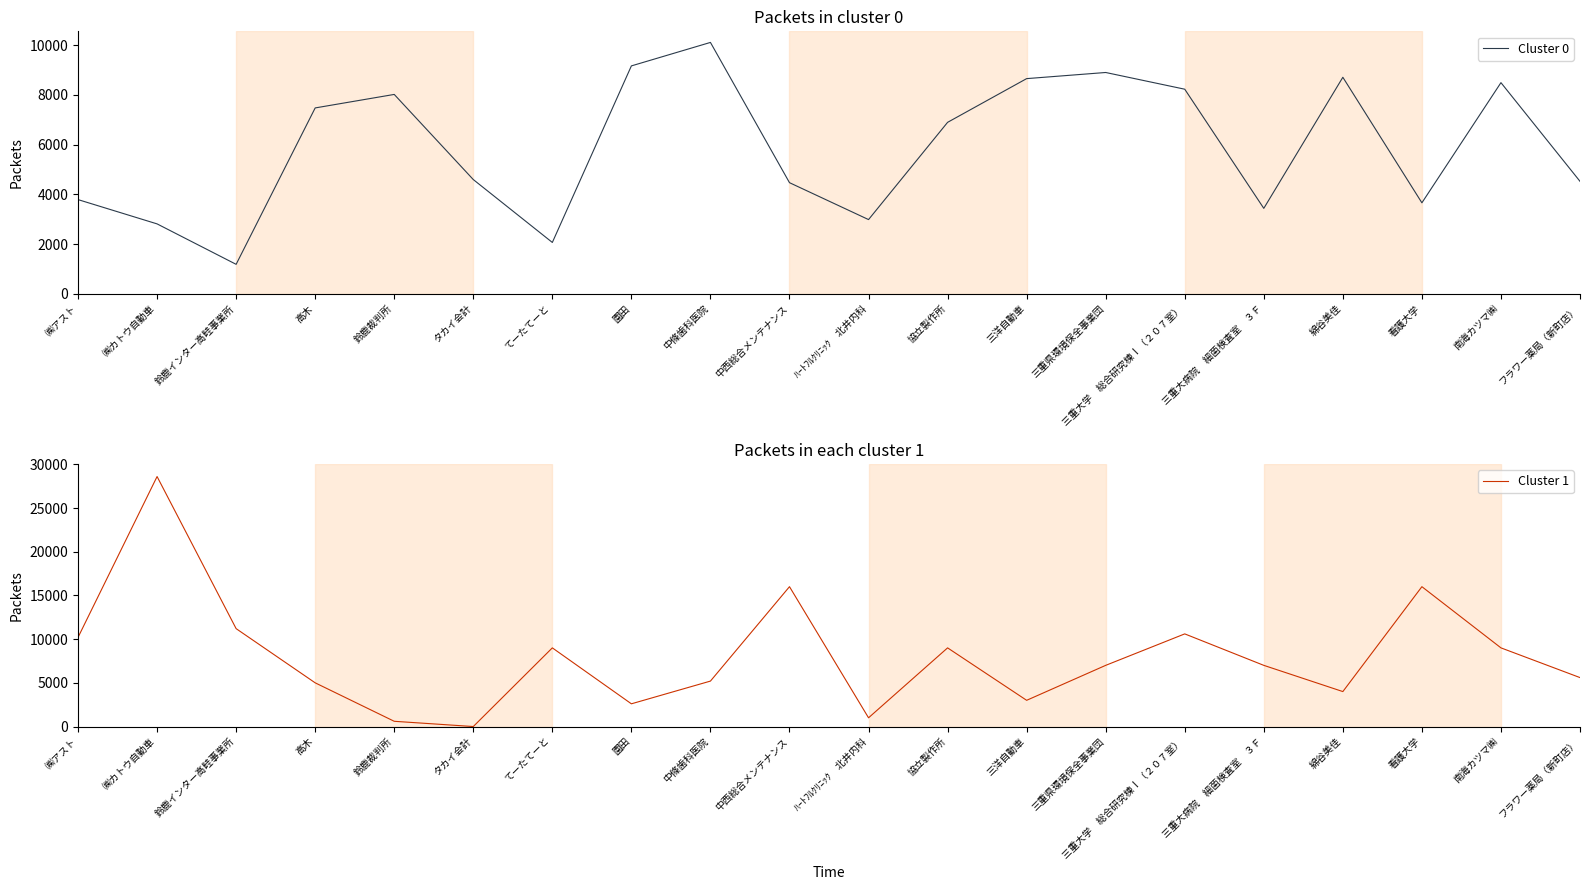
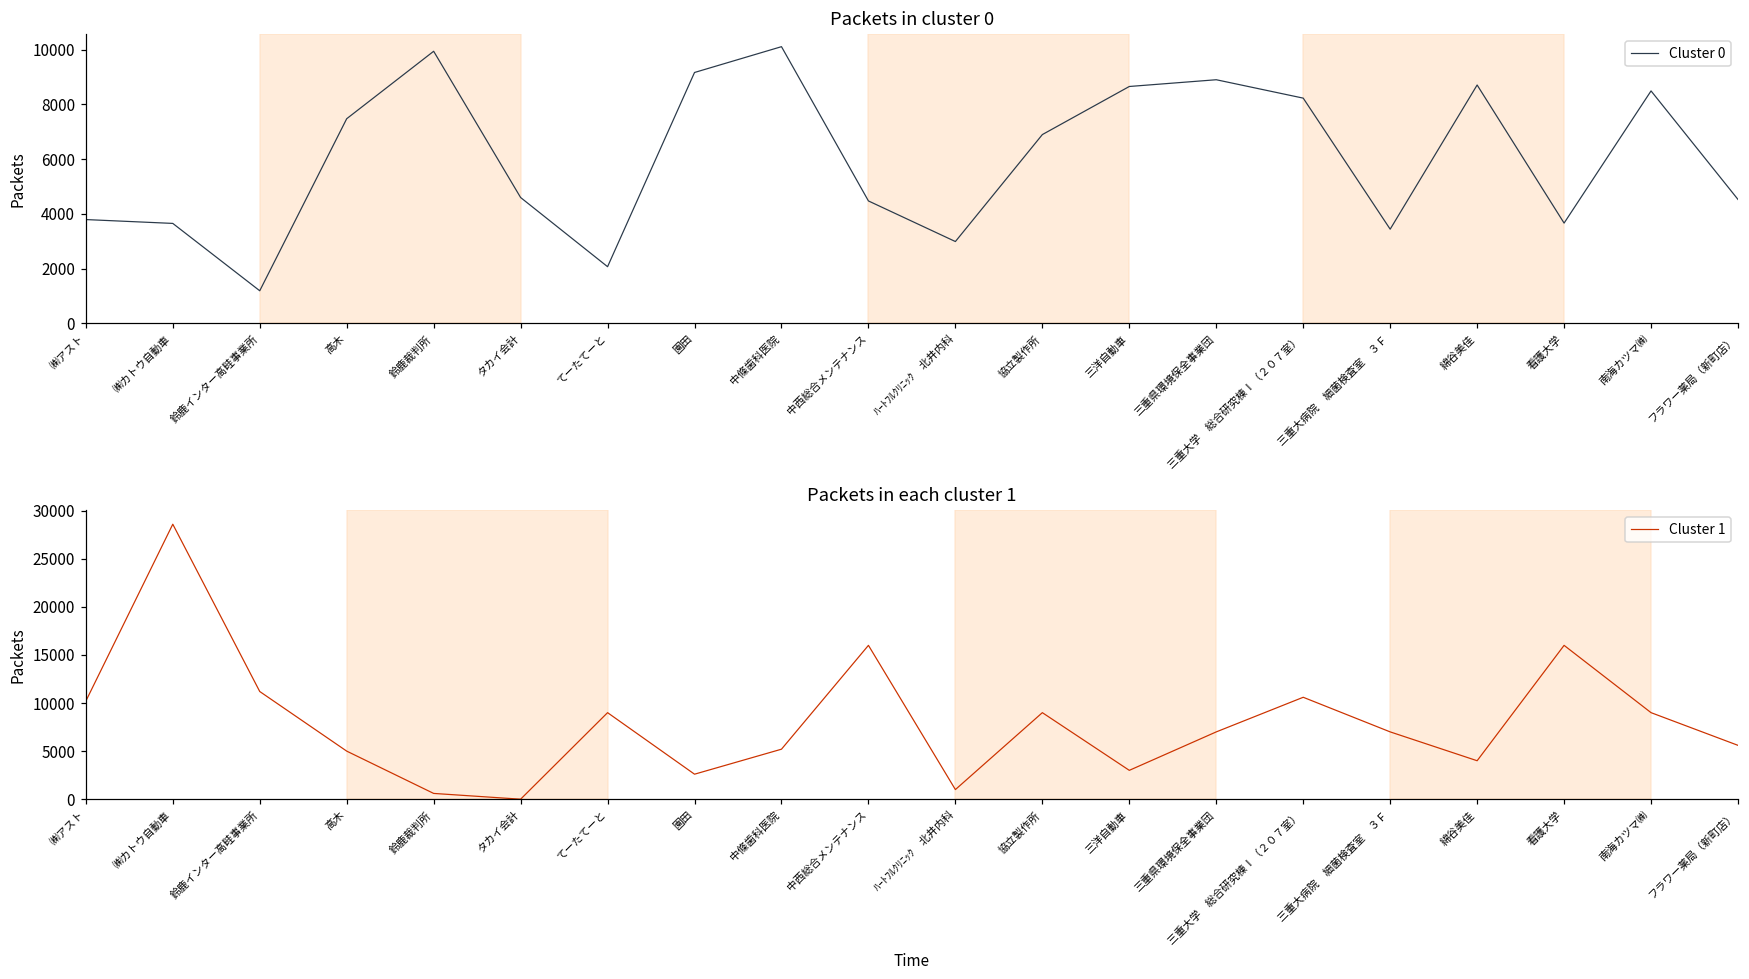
  {
    "Packets in cluster 0": {
      "㈱アスト": 3800,
-     "㈱カトウ自動車": 2800,
+     "㈱カトウ自動車": 3600,
      "鈴鹿インター高畦事業所": 1200,
      "高木": 7500,
-     "鈴鹿裁判所": 8000,
+     "鈴鹿裁判所": 9900,
      "タカイ会計": 4600,
      "てーたてーと": 2100,
      "園田": 9200,
      "中條歯科医院": 10100,
      "中西総合メンテナンス": 4500,
      "ﾊｰﾄﾌﾙｸﾘﾆｯｸ 北井内科": 3000,
      "協立製作所": 6900,
      "三洋自動車": 8700,
      "三重県環境保全事業団": 8900,
      "三重大学 総合研究棟Ⅰ（２０７室）": 8200,
      "三重大病院 細菌検査室 ３Ｆ": 3400,
      "綿谷美佳": 8700,
      "看護大学": 3700,
      "南海カツマ㈱": 8500,
      "フラワー薬局（新町店）": 4500
    },
    "Packets in each cluster 1": {
      "㈱アスト": 10000,
      "㈱カトウ自動車": 29000,
      "鈴鹿インター高畦事業所": 11000,
      "高木": 5000,
      "鈴鹿裁判所": 1000,
      "タカイ会計": 0,
      "てーたてーと": 9000,
      "園田": 3000,
      "中條歯科医院": 5000,
      "中西総合メンテナンス": 16000,
      "ﾊｰﾄﾌﾙｸﾘﾆｯｸ 北井内科": 1000,
      "協立製作所": 9000,
      "三洋自動車": 3000,
      "三重県環境保全事業団": 7000,
      "三重大学 総合研究棟Ⅰ（２０７室）": 11000,
      "三重大病院 細菌検査室 ３Ｆ": 7000,
      "綿谷美佳": 4000,
      "看護大学": 16000,
      "南海カツマ㈱": 9000,
      "フラワー薬局（新町店）": 6000
    }
  }
